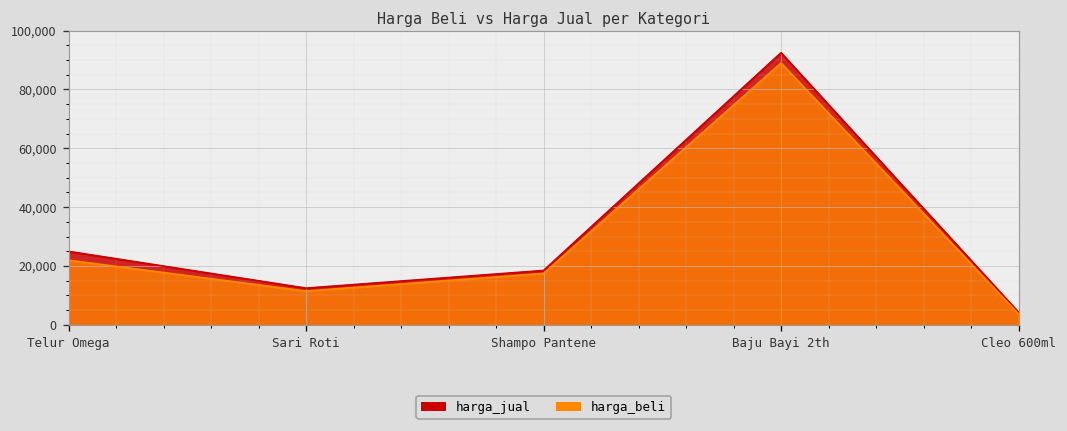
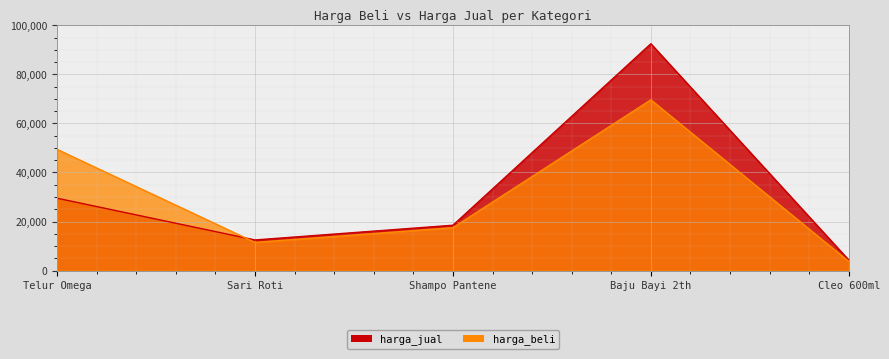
  {
    "harga_jual": {
-     "Telur Omega": "25,000",
+     "Telur Omega": "30,000",
      "Baju Bayi 2th": "93,000"
    },
    "harga_beli": {
-     "Telur Omega": "22,000",
-     "Baju Bayi 2th": "89,000"
+     "Telur Omega": "49,000",
+     "Baju Bayi 2th": "70,000"
    }
  }
